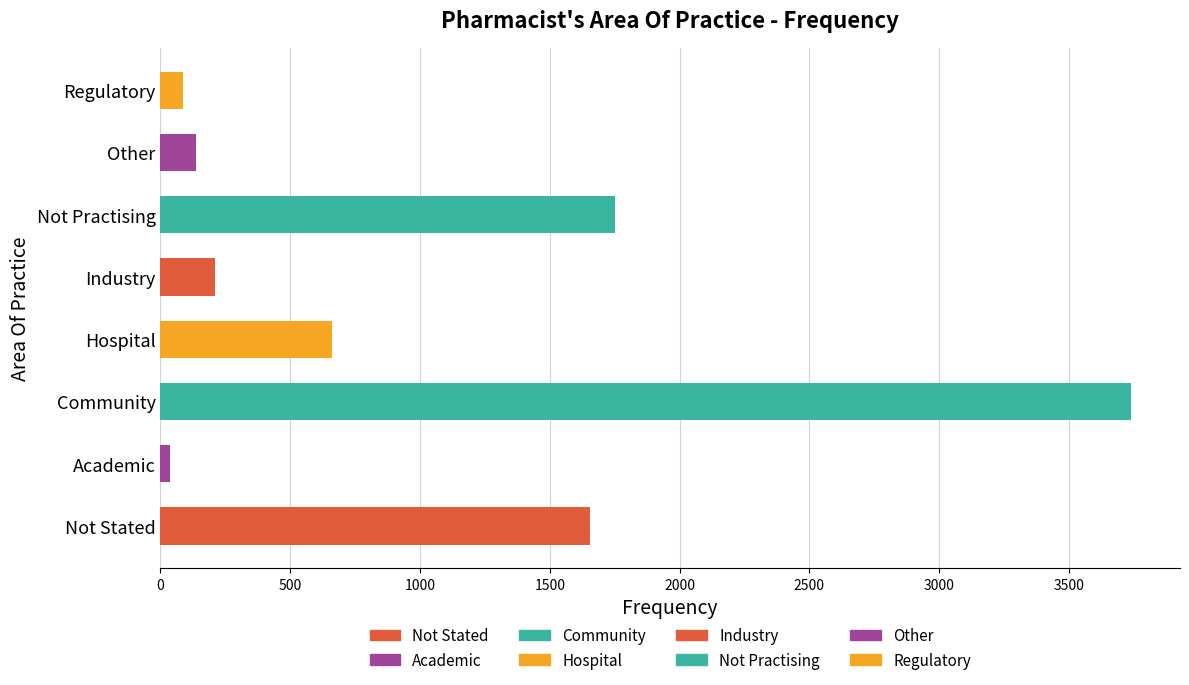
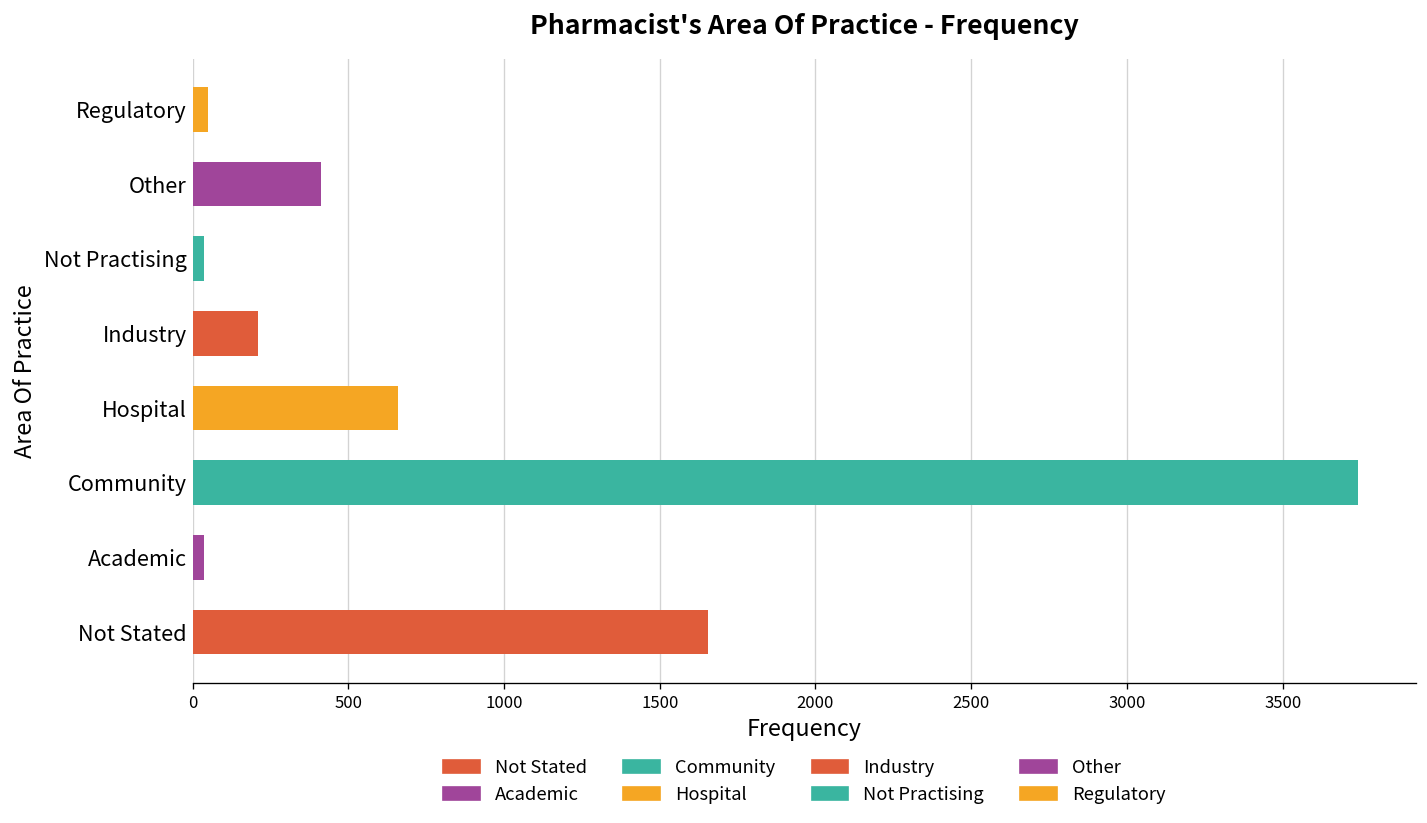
  {
-   "Regulatory": 90,
-   "Other": 140,
-   "Not Practising": 1750,
+   "Regulatory": 50,
+   "Other": 410,
+   "Not Practising": 40,
    "Industry": 210,
    "Hospital": 660,
    "Community": 3740,
    "Academic": 40,
    "Not Stated": 1660
  }
